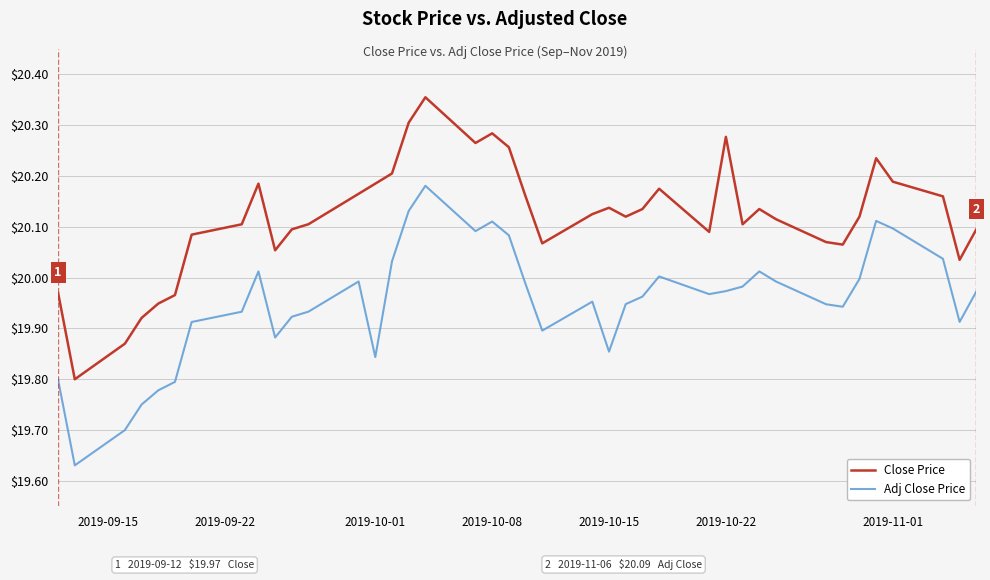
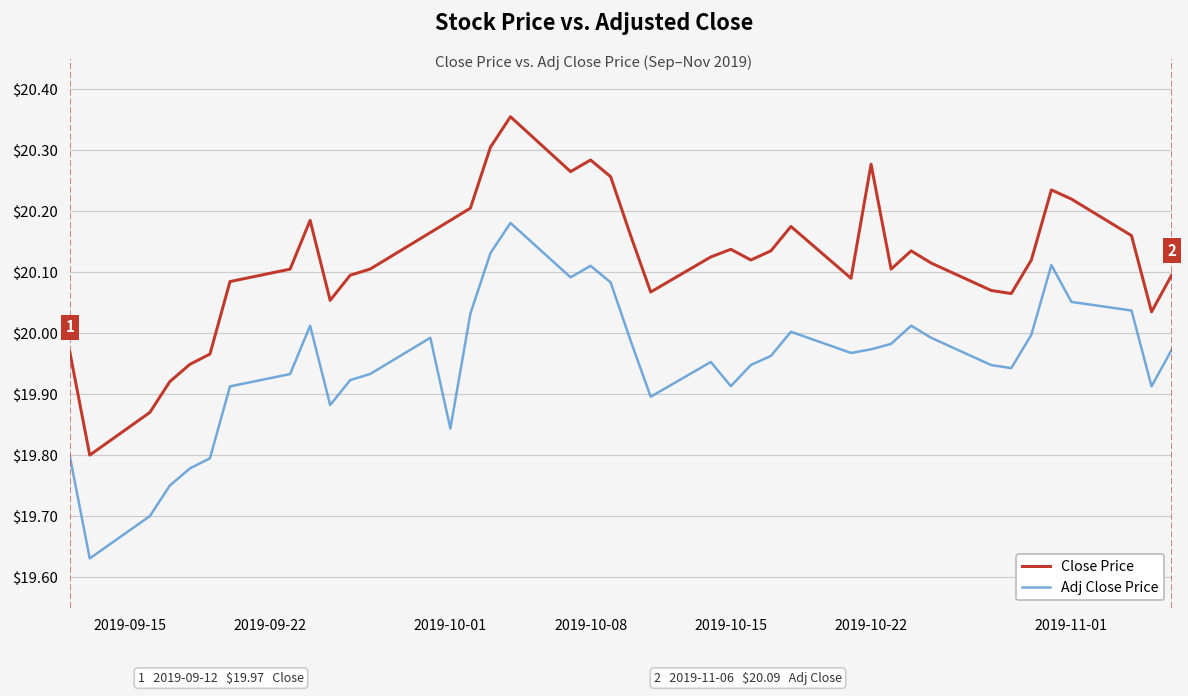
  {
    "Close Price": {
      "2019-10-01": "$20.18",
      "2019-10-08": "$20.28",
      "2019-10-15": "$20.14",
      "2019-10-22": "$20.28",
-     "2019-11-01": "$20.19"
+     "2019-11-01": "$20.22"
    },
    "Adj Close Price": {
      "2019-10-01": "$19.84",
      "2019-10-08": "$20.11",
-     "2019-10-15": "$19.85",
+     "2019-10-15": "$19.91",
      "2019-10-22": "$19.97",
-     "2019-11-01": "$20.10"
+     "2019-11-01": "$20.05"
    }
  }
